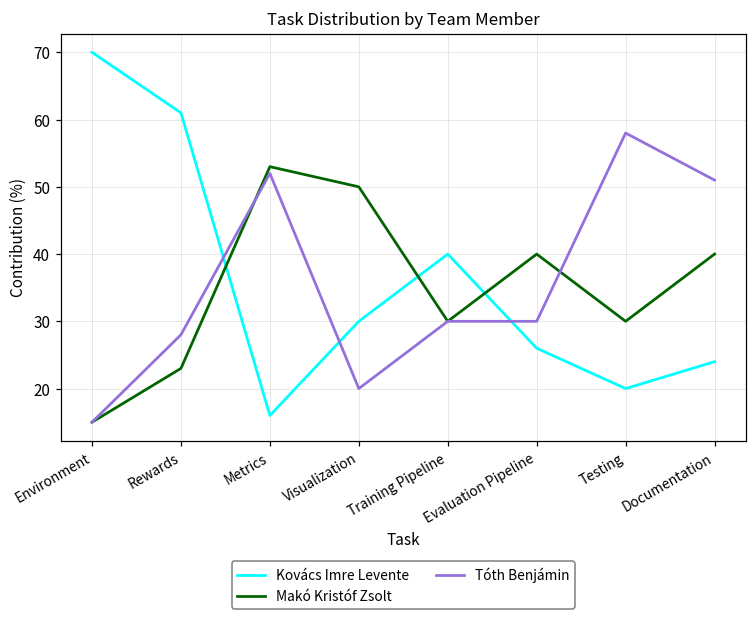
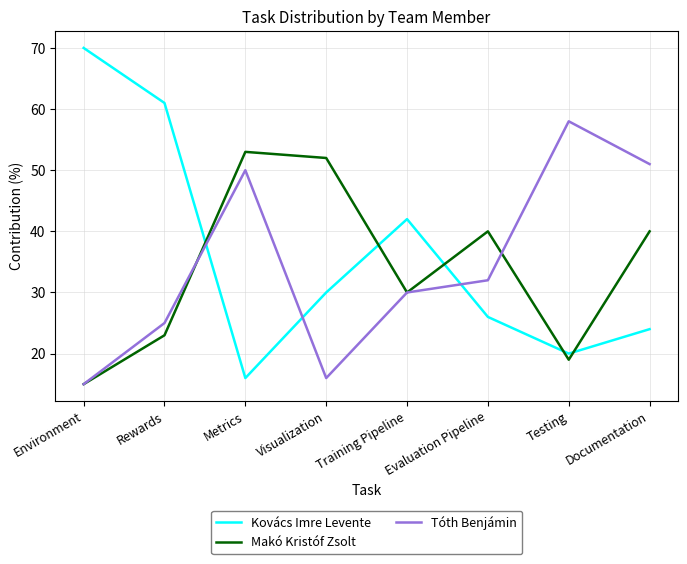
  {
    "Kovács Imre Levente": {
      "Environment": 70,
      "Rewards": 61,
      "Metrics": 16,
      "Visualization": 30,
-     "Training Pipeline": 40,
+     "Training Pipeline": 42,
      "Evaluation Pipeline": 26,
      "Testing": 20,
      "Documentation": 24
    },
    "Makó Kristóf Zsolt": {
      "Rewards": 23,
      "Metrics": 53,
-     "Visualization": 50,
+     "Visualization": 52,
      "Evaluation Pipeline": 40,
-     "Testing": 30,
+     "Testing": 19,
      "Documentation": 40
    },
    "Tóth Benjámin": {
-     "Rewards": 28,
-     "Metrics": 52,
-     "Visualization": 20,
-     "Evaluation Pipeline": 30,
+     "Rewards": 25,
+     "Metrics": 50,
+     "Visualization": 16,
+     "Evaluation Pipeline": 32,
      "Testing": 58,
      "Documentation": 51
    }
  }
